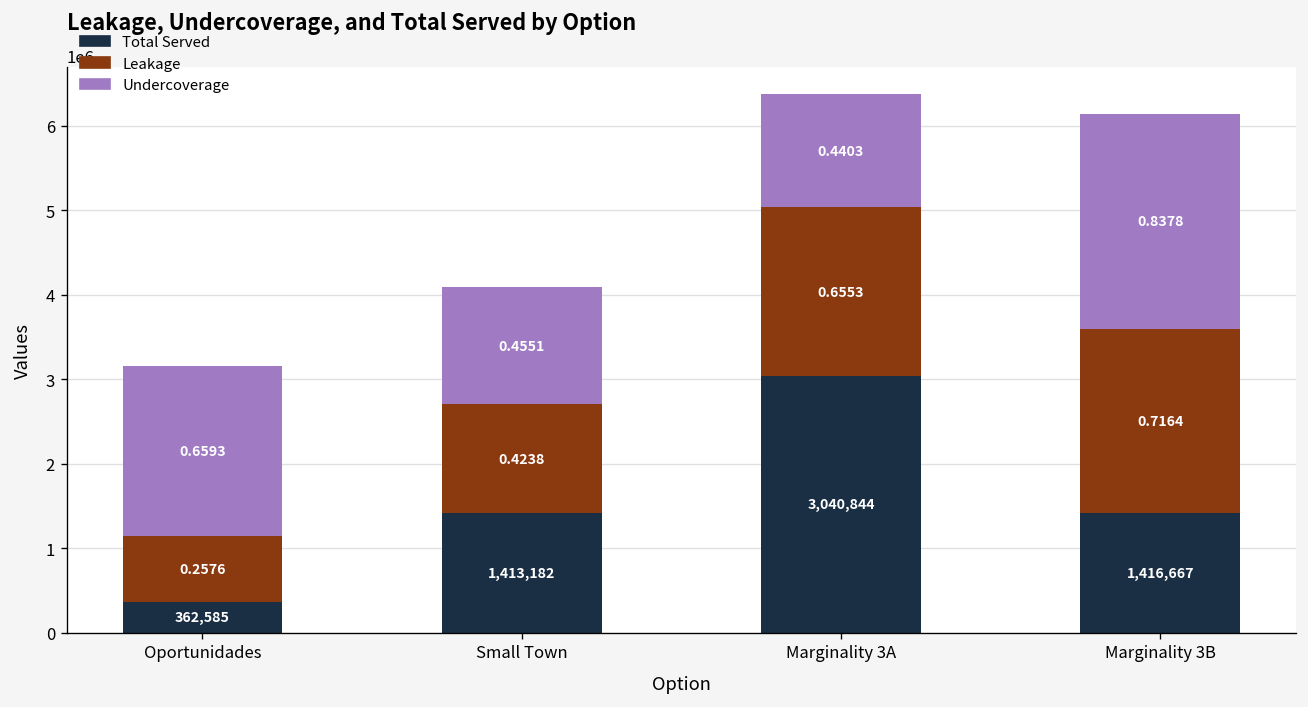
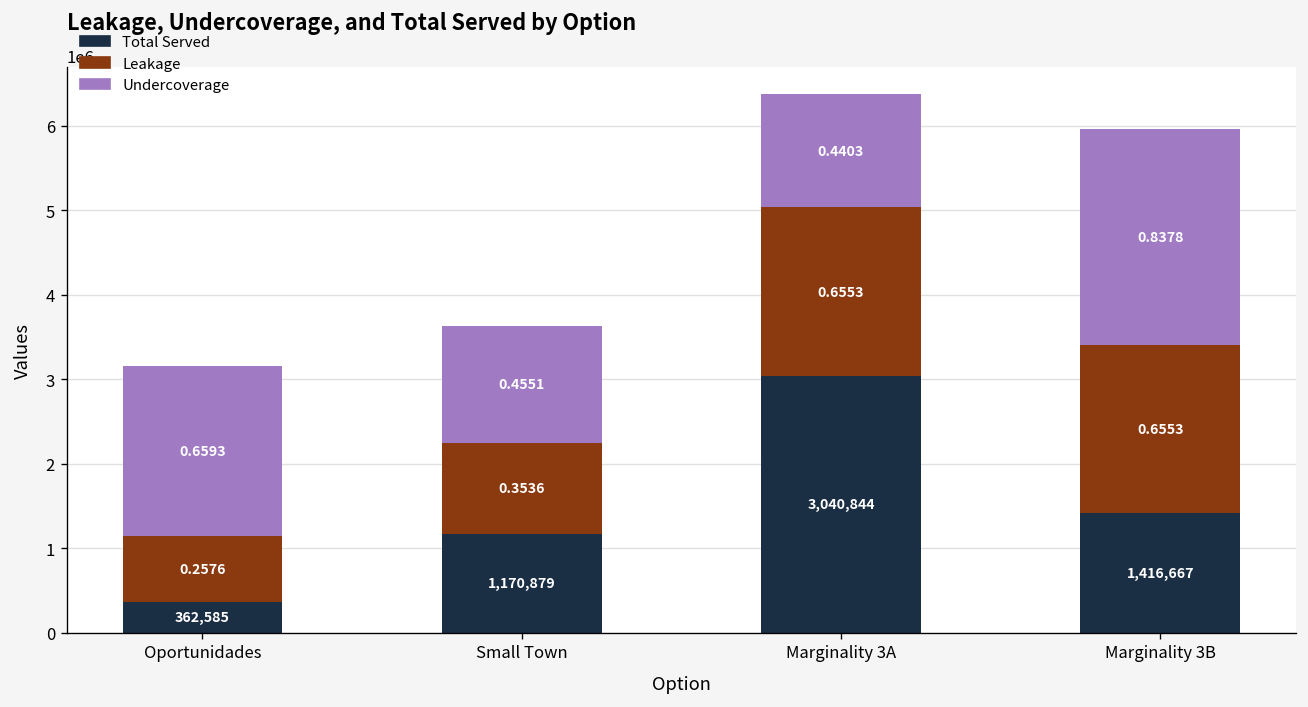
  {
    "Total Served": {
      "Oportunidades": "362,585",
-     "Small Town": "1,413,182",
+     "Small Town": "1,170,879",
      "Marginality 3A": "3,040,844",
      "Marginality 3B": "1,416,667"
    },
    "Leakage": {
-     "Small Town": "0.4238",
-     "Marginality 3B": "0.7164"
+     "Small Town": "0.3536",
+     "Marginality 3B": "0.6553"
    }
  }
